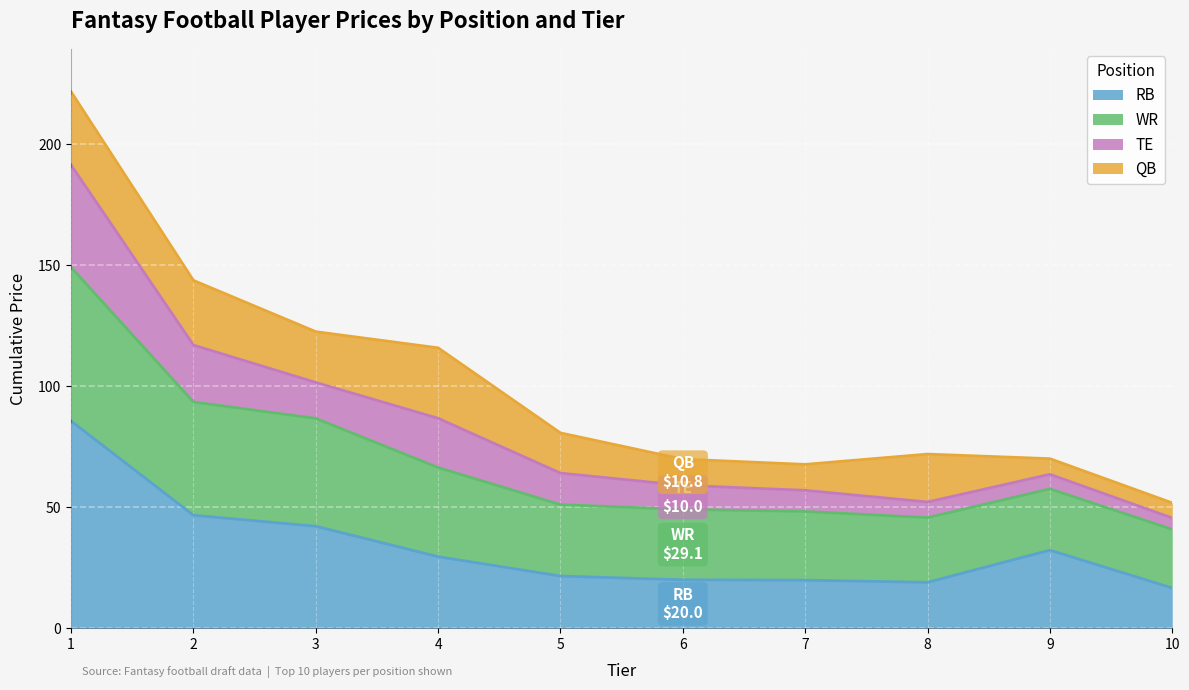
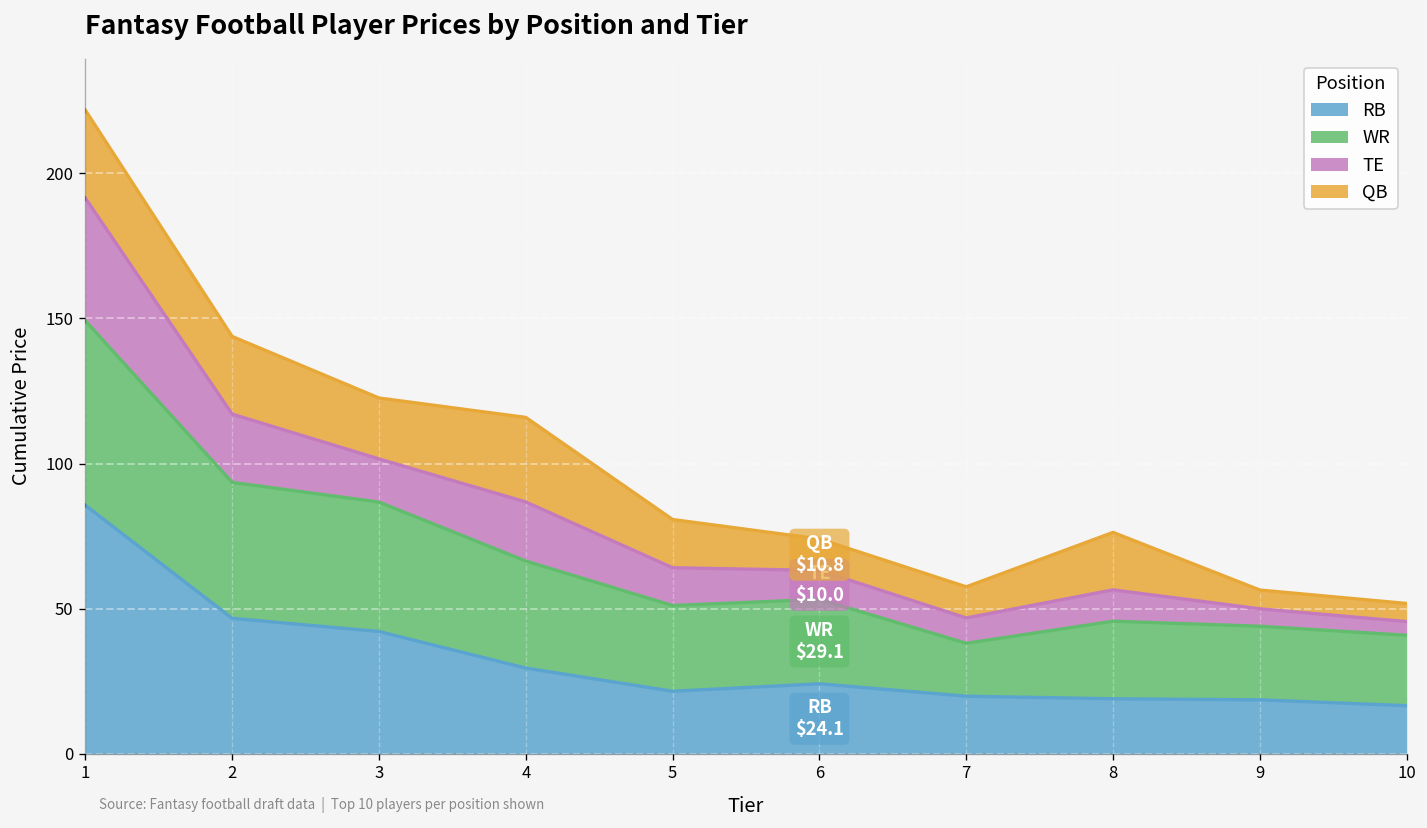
  {
    "RB": {
-     "6": "$20.0",
-     "9": "32"
+     "6": "$24.1",
+     "9": "19"
    },
    "WR": {
      "1": "64",
      "2": "47",
      "3": "45",
      "4": "37",
      "5": "30",
-     "7": "28",
+     "7": "18",
      "8": "27",
      "9": "25",
      "10": "24"
    },
    "TE": {
      "1": "42",
      "2": "24",
      "3": "15",
      "4": "20",
      "5": "13",
      "7": "9",
-     "8": "6",
+     "8": "11",
      "9": "6",
      "10": "5"
    },
    "QB": {
      "1": "30",
      "2": "27",
      "3": "21",
      "4": "29",
      "5": "17",
      "7": "11",
      "8": "20",
      "9": "6",
      "10": "6"
    }
  }
